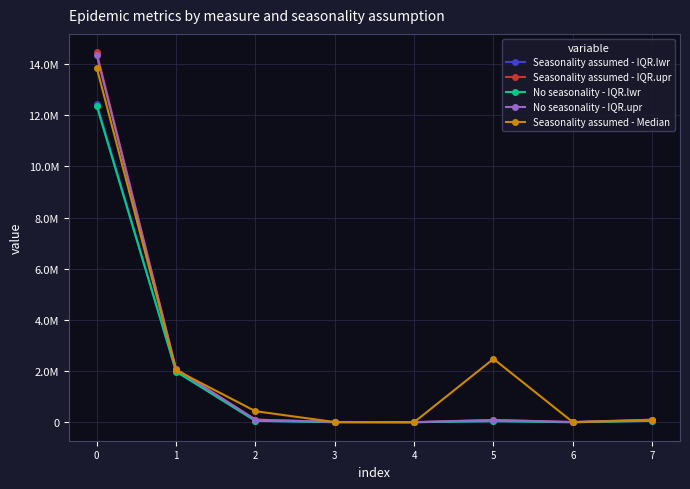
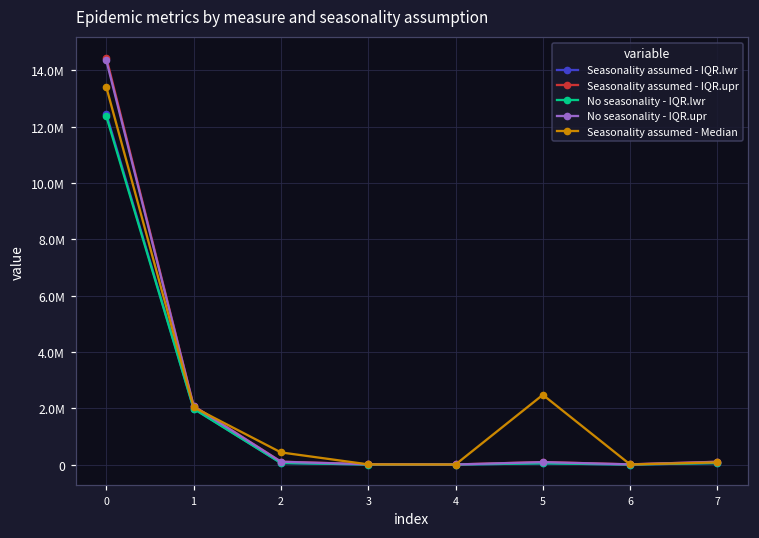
  {
    "Seasonality assumed - Median": {
-     "0": 13900000,
+     "0": 13400000,
      "2": 400000,
      "5": 2500000
    }
  }
